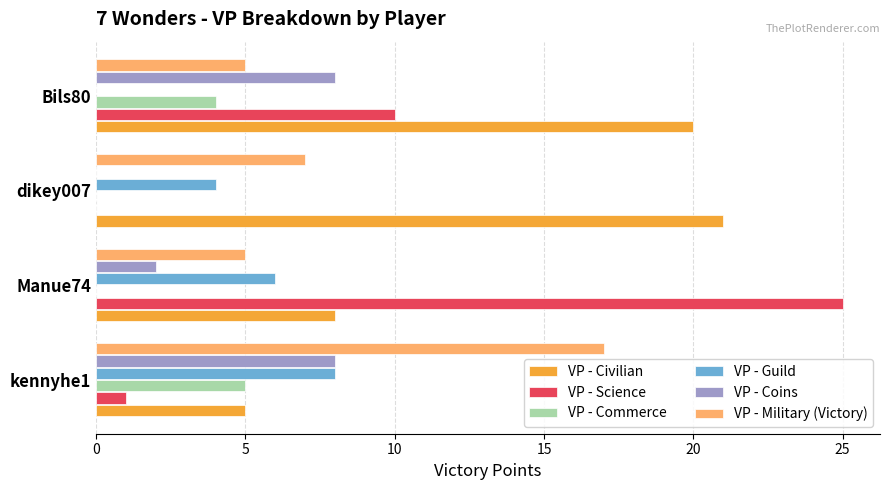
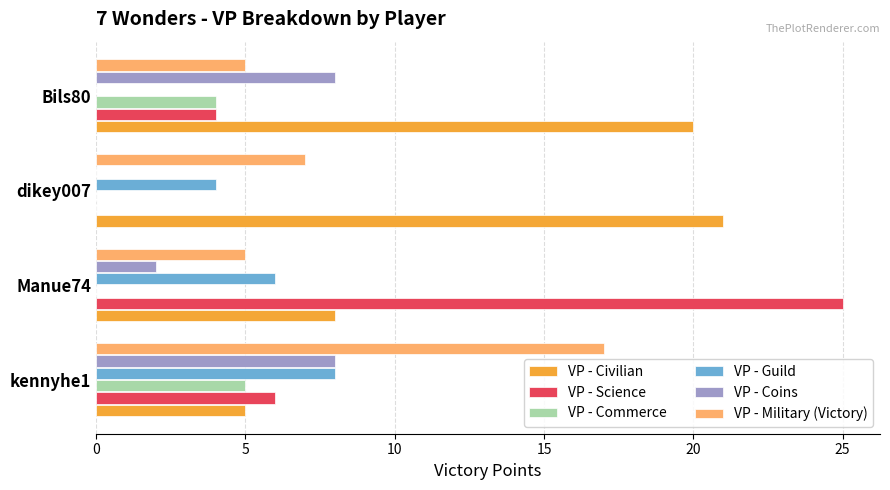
  {
    "VP - Science": {
-     "Bils80": 10,
+     "Bils80": 4,
      "dikey007": 0,
      "Manue74": 25,
-     "kennyhe1": 1
+     "kennyhe1": 6
    },
    "VP - Commerce": {
      "Bils80": 4,
      "dikey007": 0,
      "Manue74": 0,
      "kennyhe1": 5
    }
  }
